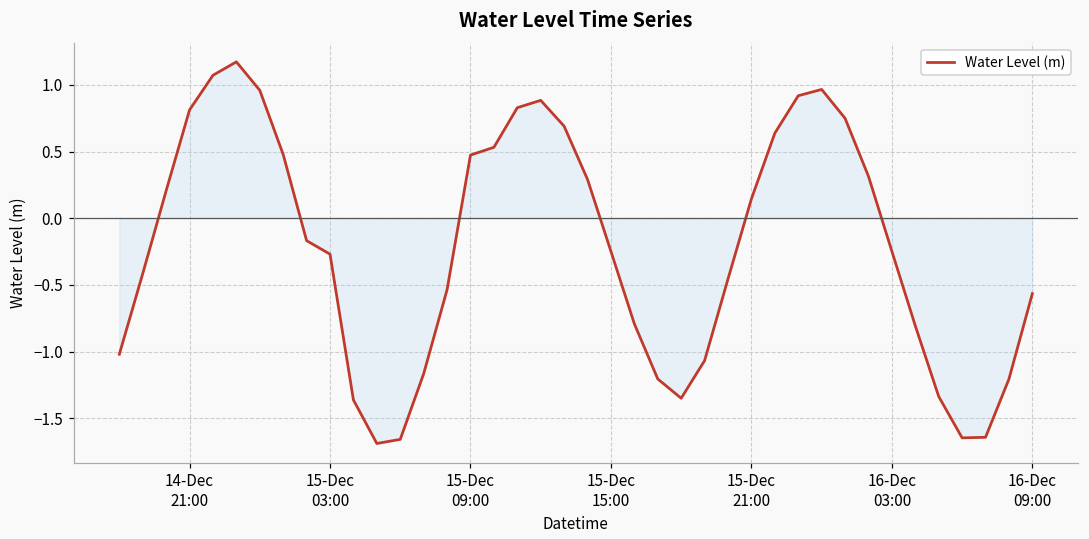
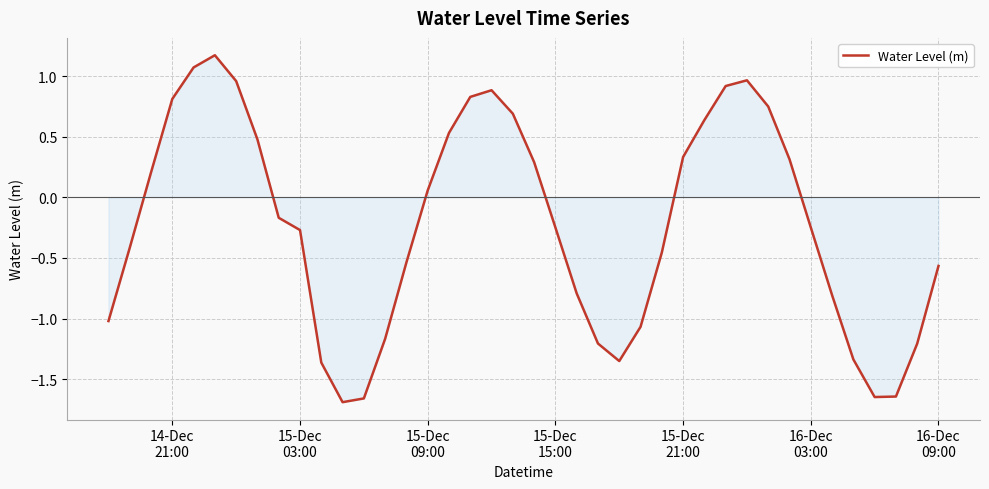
  {
    "Water Level (m)": {
      "15-Dec 03:00": -0.27,
-     "15-Dec 09:00": 0.47,
+     "15-Dec 09:00": 0.06,
      "15-Dec 15:00": -0.25,
-     "15-Dec 21:00": 0.15,
+     "15-Dec 21:00": 0.33,
      "16-Dec 03:00": -0.25,
      "16-Dec 09:00": -0.57
    }
  }
